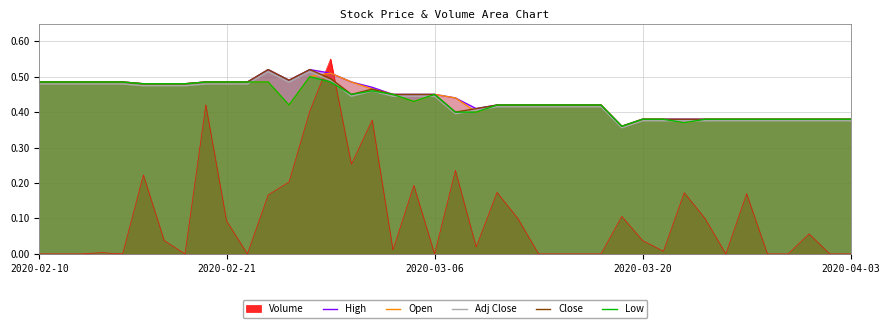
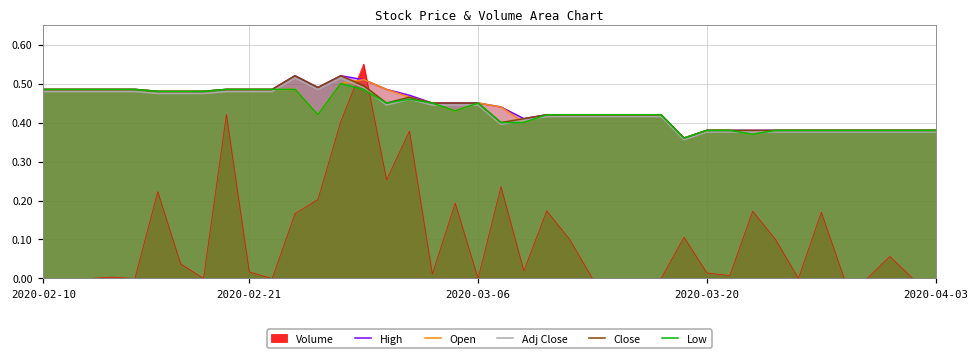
  {
    "Volume": {
      "2020-02-10": 0.00,
-     "2020-02-21": 0.09,
+     "2020-02-21": 0.02,
      "2020-03-06": 0.00,
-     "2020-03-20": 0.04,
+     "2020-03-20": 0.01,
      "2020-04-03": 0.00
    }
  }
